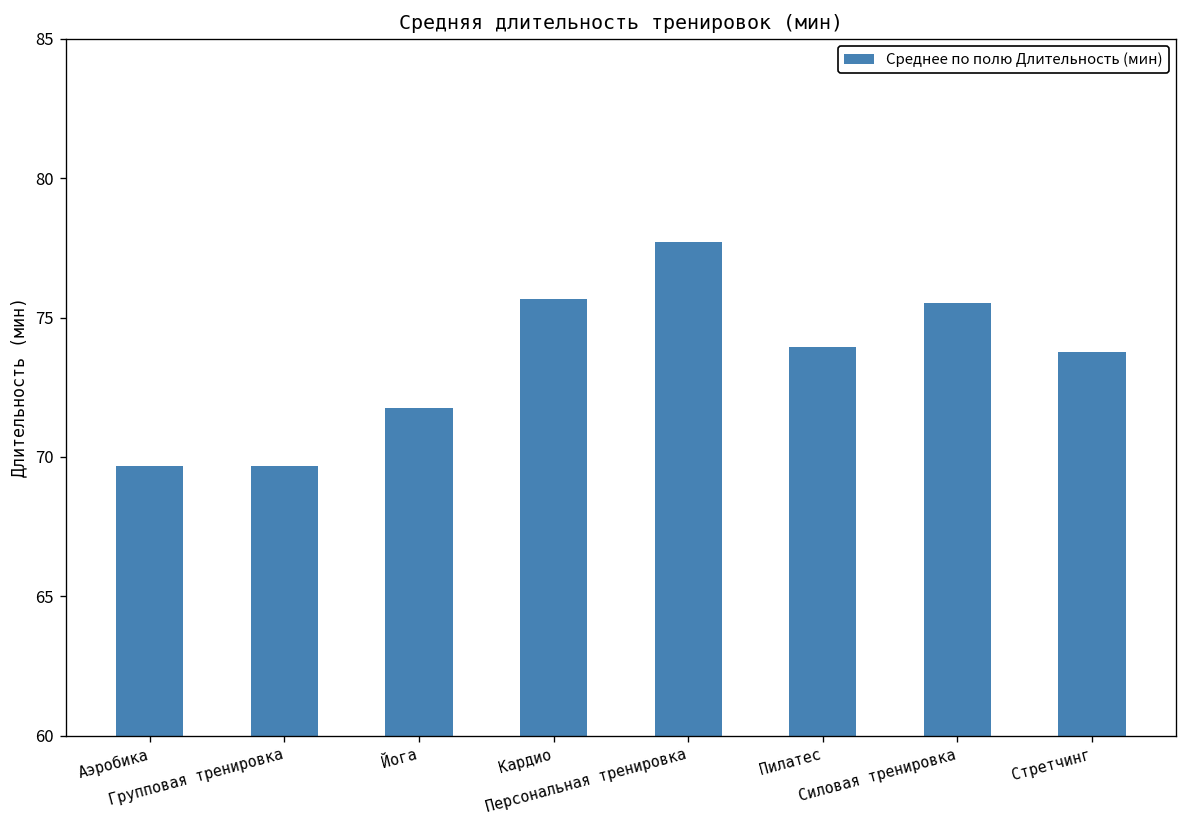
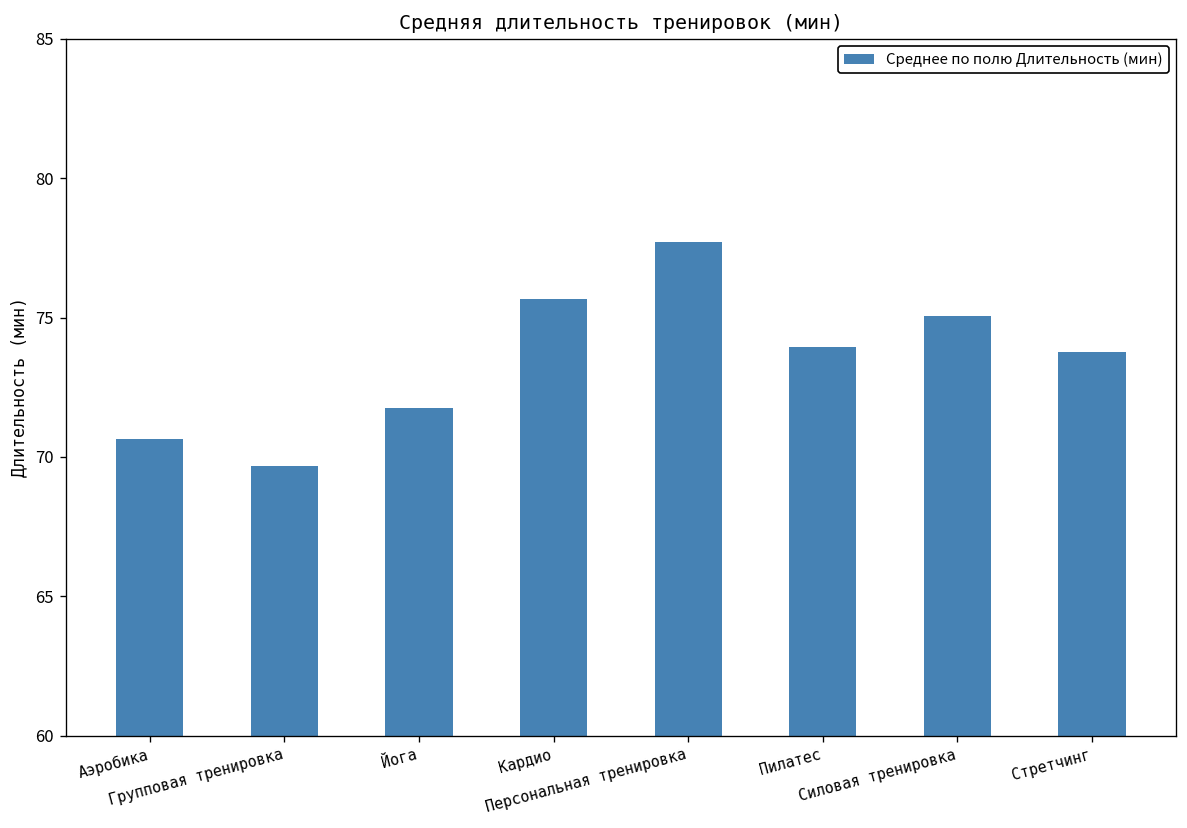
  {
-   "Аэробика": 69.7,
+   "Аэробика": 70.6,
    "Групповая тренировка": 69.7,
    "Йога": 71.7,
    "Кардио": 75.7,
    "Персональная тренировка": 77.7,
    "Пилатес": 73.9,
-   "Силовая тренировка": 75.5,
+   "Силовая тренировка": 75.0,
    "Стретчинг": 73.8
  }
